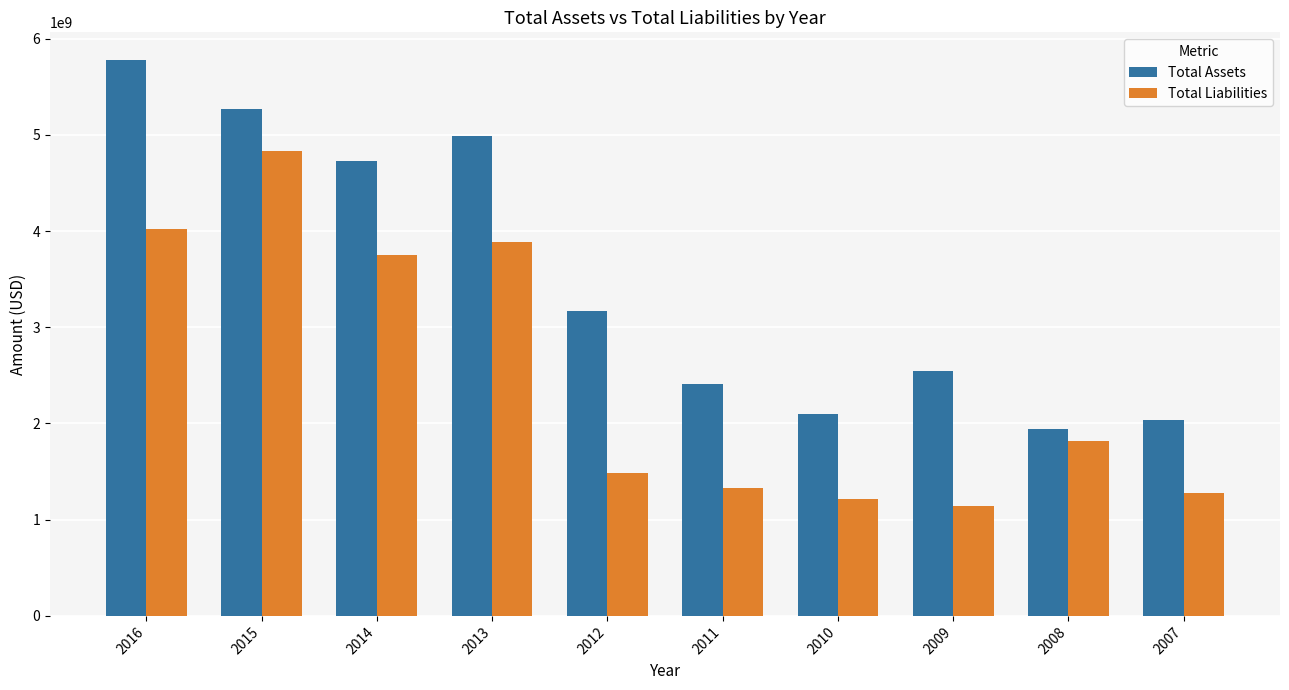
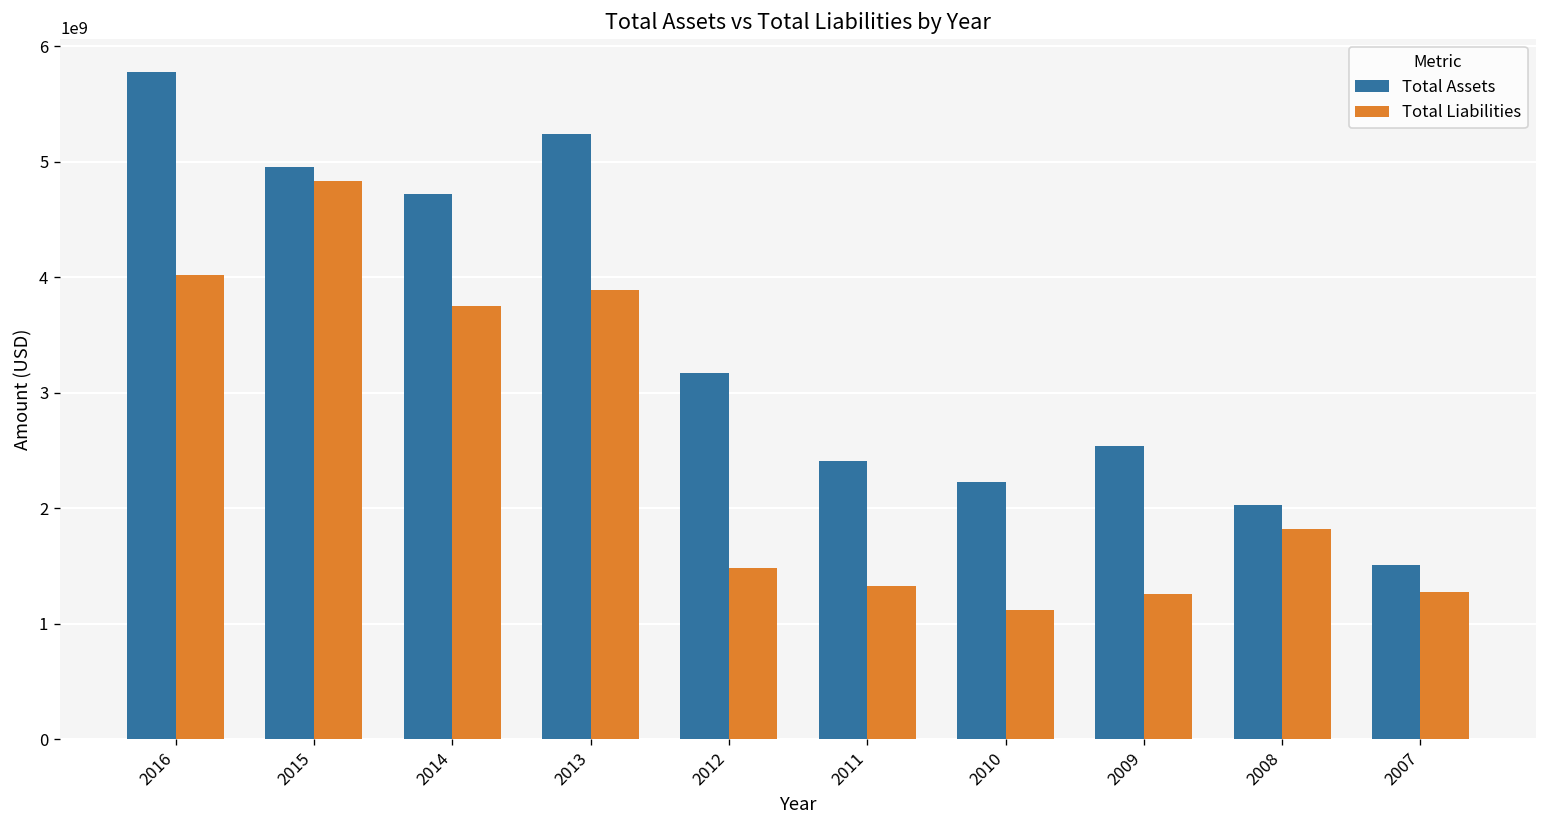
  {
    "Total Assets": {
      "2016": 5800000000,
-     "2015": 5300000000,
+     "2015": 5000000000,
      "2014": 4700000000,
-     "2013": 5000000000,
+     "2013": 5200000000,
      "2012": 3200000000,
      "2011": 2400000000,
-     "2010": 2100000000,
+     "2010": 2200000000,
      "2009": 2500000000,
-     "2008": 1900000000,
-     "2007": 2000000000
+     "2008": 2000000000,
+     "2007": 1500000000
    },
    "Total Liabilities": {
      "2016": 4000000000,
      "2015": 4800000000,
      "2014": 3800000000,
      "2013": 3900000000,
      "2012": 1500000000,
      "2011": 1300000000,
-     "2010": 1200000000,
-     "2009": 1100000000,
+     "2010": 1100000000,
+     "2009": 1300000000,
      "2008": 1800000000,
      "2007": 1300000000
    }
  }
